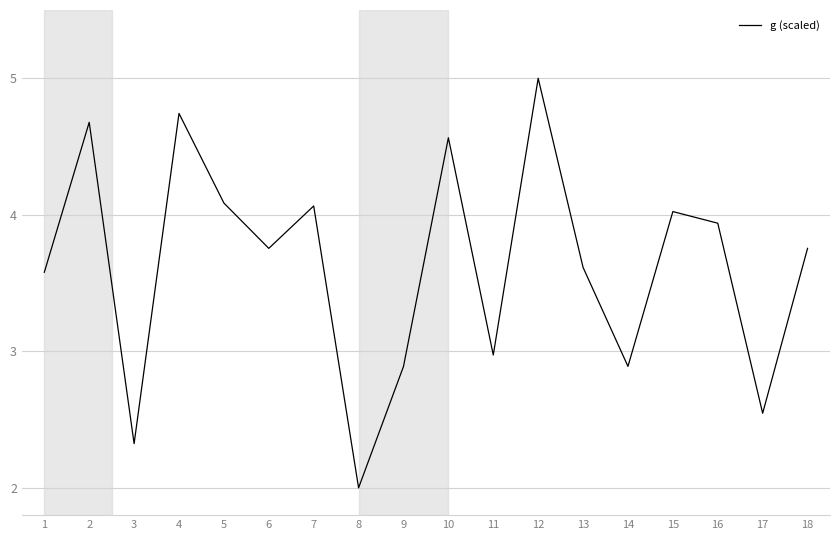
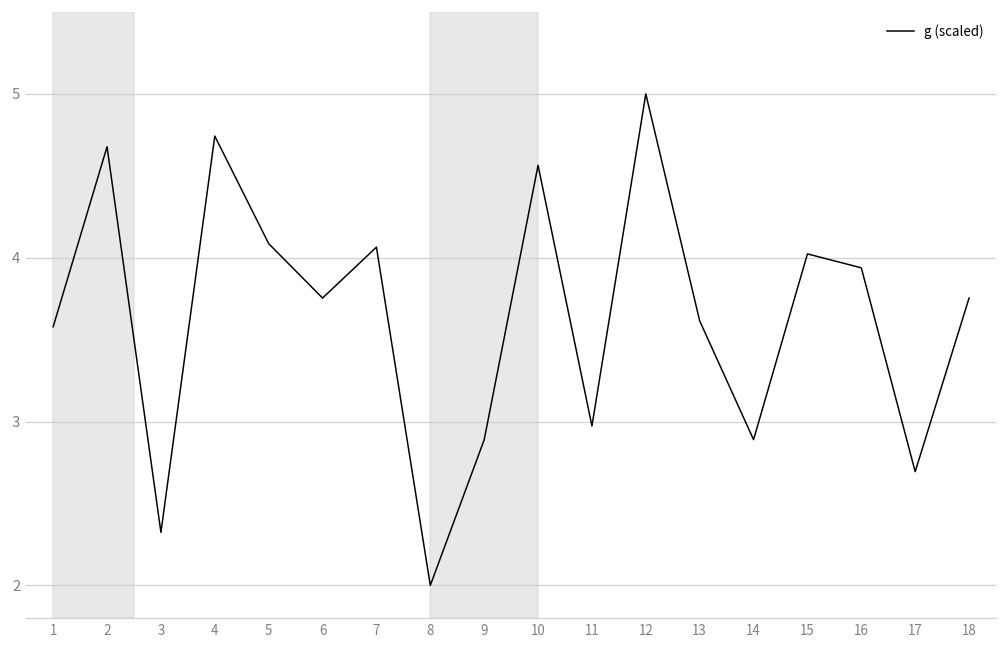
  {
    "1": 3.58,
    "2": 4.68,
    "3": 2.32,
    "4": 4.74,
    "5": 4.09,
    "6": 3.75,
    "7": 4.06,
    "8": 2.00,
    "9": 2.89,
    "10": 4.56,
    "11": 2.97,
    "12": 5.00,
    "13": 3.61,
    "14": 2.89,
    "15": 4.02,
    "16": 3.94,
-   "17": 2.55,
+   "17": 2.69,
    "18": 3.75
  }
